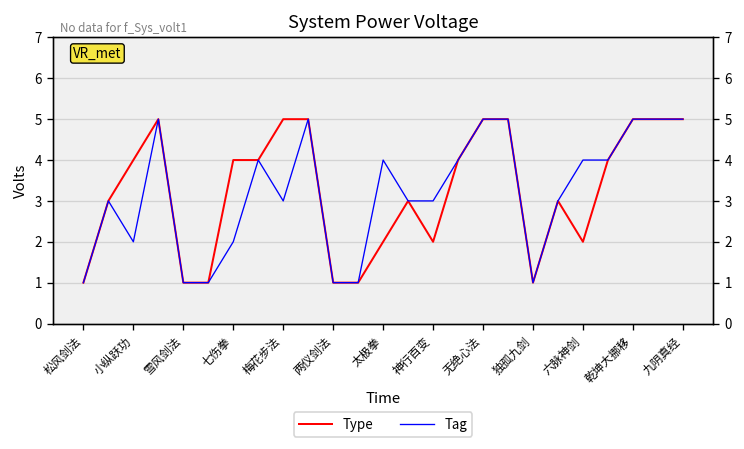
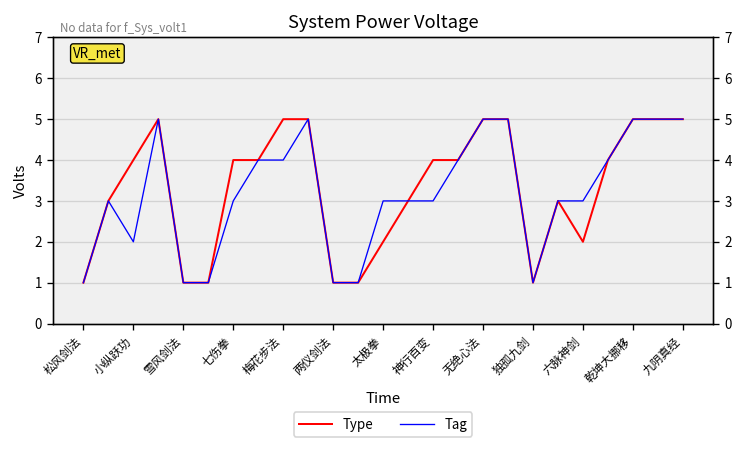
  {
    "Type": {
      "松风剑法": 1,
      "小纵跃功": 4,
      "雪风剑法": 1,
      "七伤拳": 4,
      "梅花步法": 5,
      "两仪剑法": 1,
      "太极拳": 2,
-     "神行百变": 2,
+     "神行百变": 4,
      "无绝心法": 5,
      "独孤九剑": 1,
      "六脉神剑": 2,
      "乾坤大挪移": 5,
      "九阴真经": 5
    },
    "Tag": {
      "松风剑法": 1,
      "小纵跃功": 2,
      "雪风剑法": 1,
-     "七伤拳": 2,
-     "梅花步法": 3,
+     "七伤拳": 3,
+     "梅花步法": 4,
      "两仪剑法": 1,
-     "太极拳": 4,
+     "太极拳": 3,
      "神行百变": 3,
      "无绝心法": 5,
      "独孤九剑": 1,
-     "六脉神剑": 4,
+     "六脉神剑": 3,
      "乾坤大挪移": 5,
      "九阴真经": 5
    }
  }
